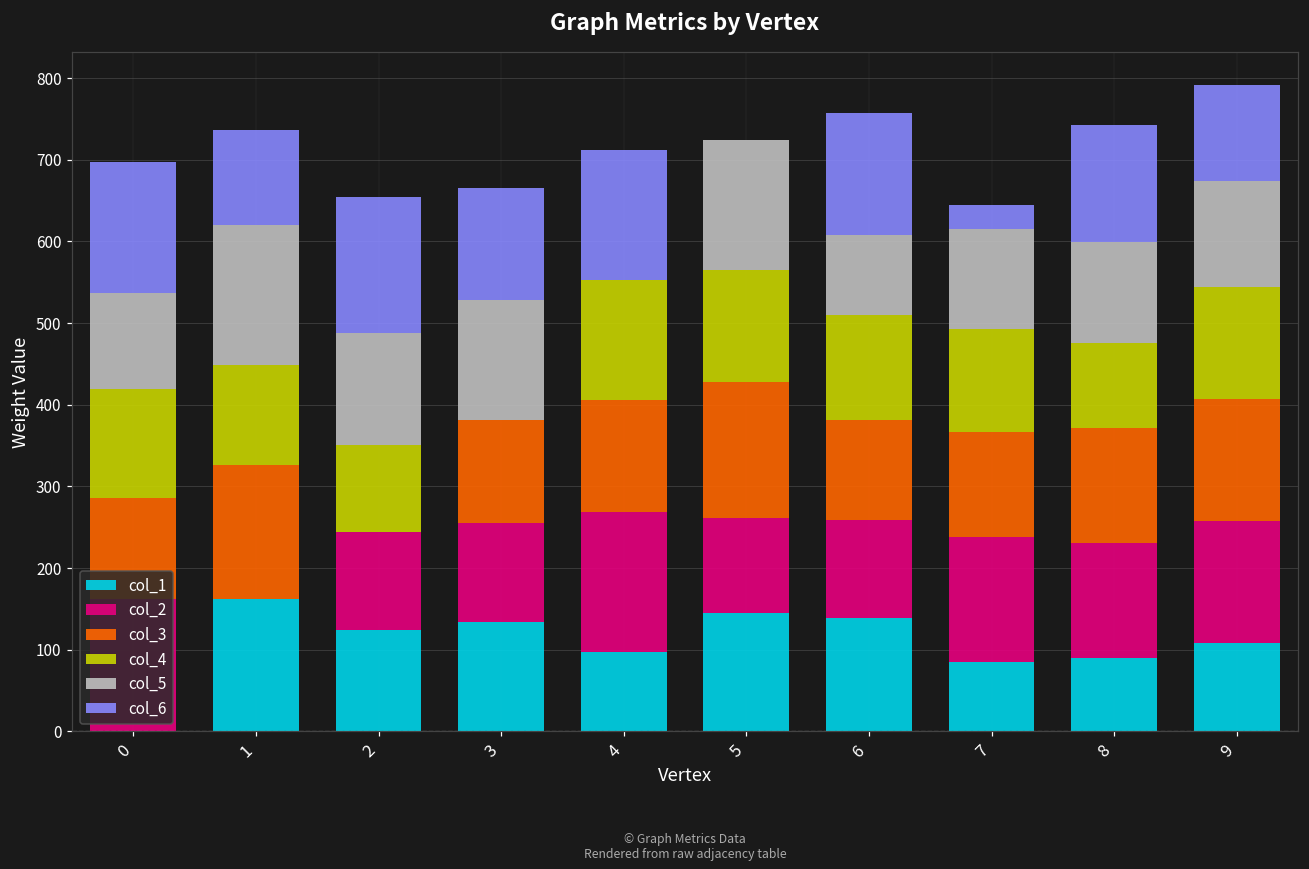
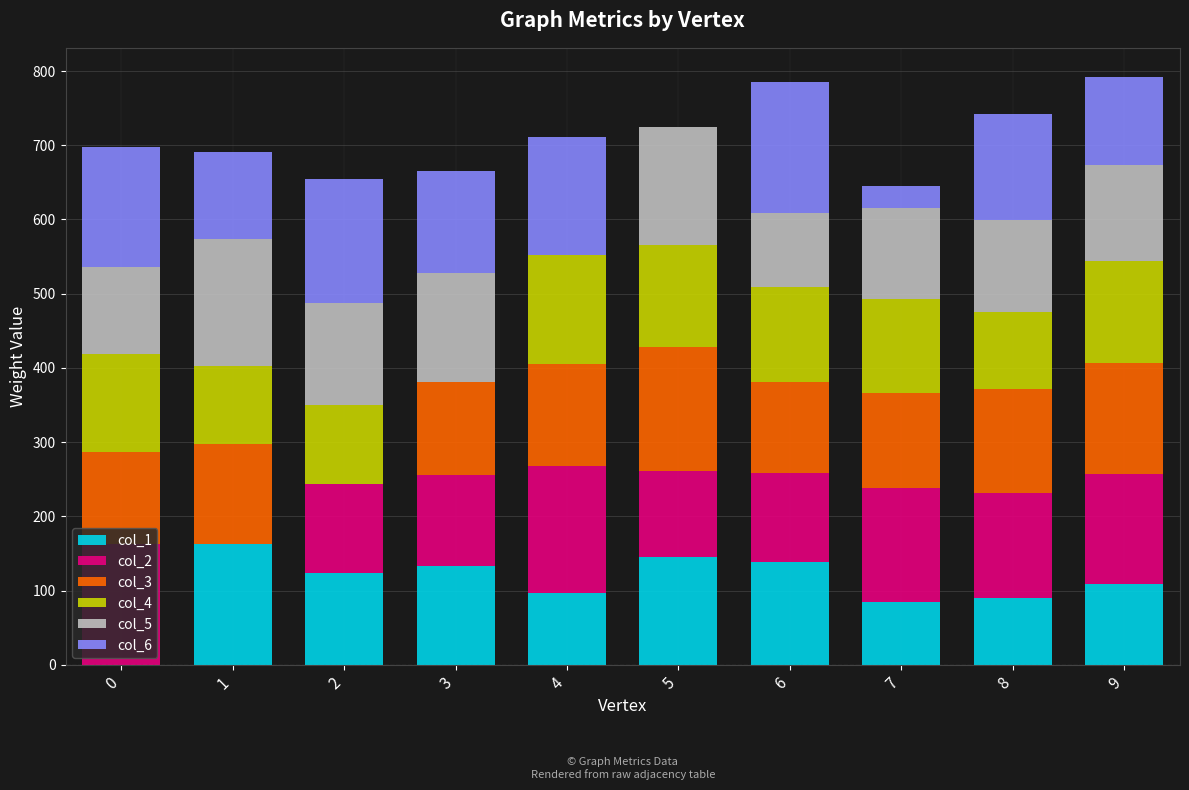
  {
    "col_2": {
      "1": 0,
      "2": 120,
      "3": 120,
      "4": 170,
      "5": 120,
      "6": 120,
      "7": 150,
      "8": 140,
      "9": 150
    },
    "col_3": {
      "0": 120,
-     "1": 160,
+     "1": 140,
      "2": 0,
      "3": 130,
      "4": 140,
      "5": 170,
      "6": 120,
      "7": 130,
      "8": 140,
      "9": 150
    },
    "col_4": {
      "0": 130,
-     "1": 120,
+     "1": 100,
      "2": 110,
      "3": 0,
      "4": 150,
      "5": 140,
      "6": 130,
      "7": 130,
      "8": 100,
      "9": 140
    },
    "col_5": {
      "0": 120,
      "1": 170,
      "2": 140,
      "3": 150,
      "4": 0,
      "5": 160,
      "6": 100,
      "7": 120,
      "8": 120,
      "9": 130
    },
    "col_6": {
      "0": 160,
      "1": 120,
      "2": 170,
      "3": 140,
      "4": 160,
      "5": 0,
-     "6": 150,
+     "6": 180,
      "7": 30,
      "8": 140,
      "9": 120
    }
  }
